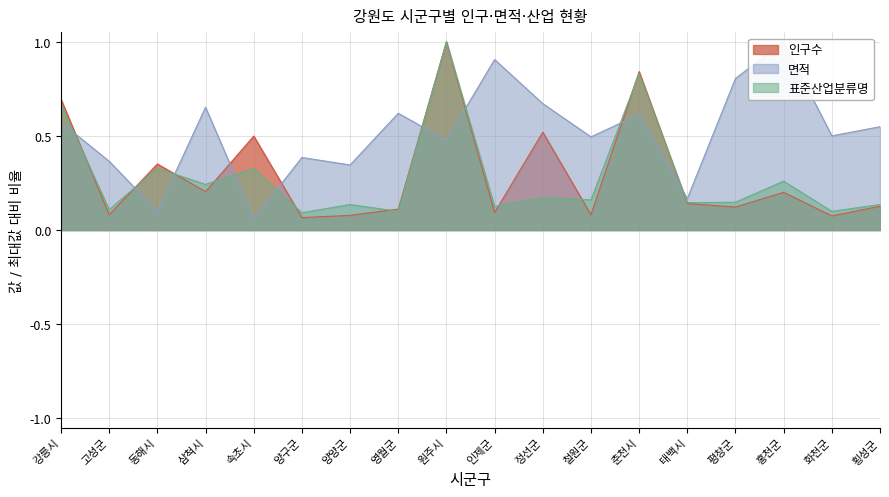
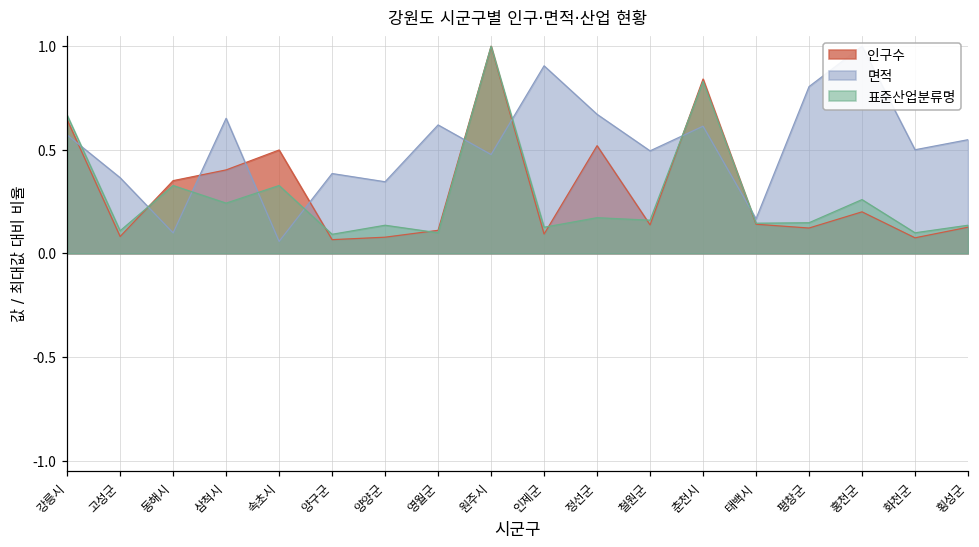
  {
    "인구수": {
-     "강릉시": 0.69,
+     "강릉시": 0.65,
      "고성군": 0.08,
      "동해시": 0.35,
-     "삼척시": 0.20,
+     "삼척시": 0.40,
      "속초시": 0.50,
      "양구군": 0.07,
      "양양군": 0.08,
      "인제군": 0.09,
      "정선군": 0.52,
-     "철원군": 0.08,
+     "철원군": 0.14,
      "평창군": 0.12,
      "홍천군": 0.20,
      "화천군": 0.08
    }
  }
